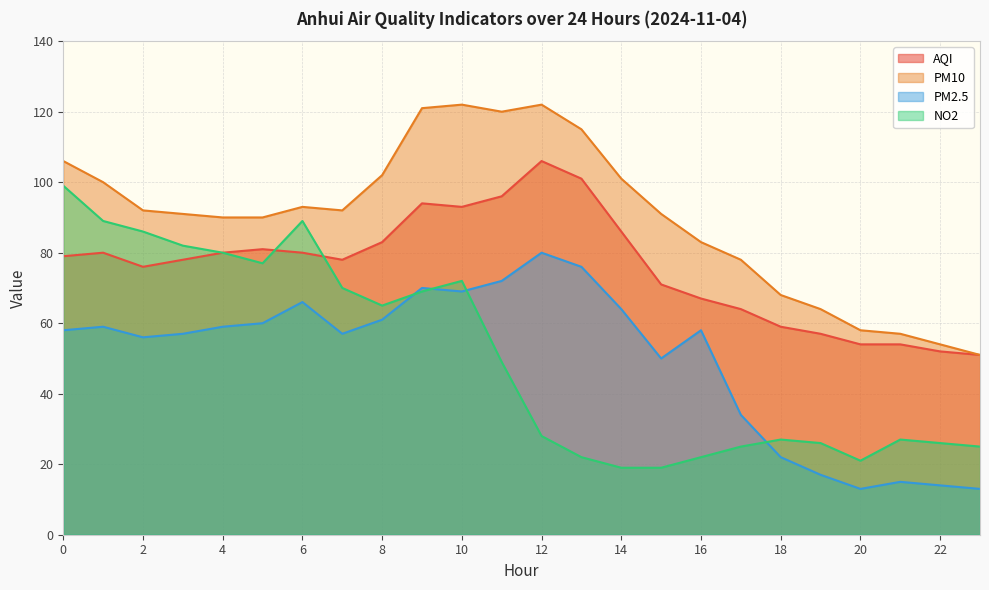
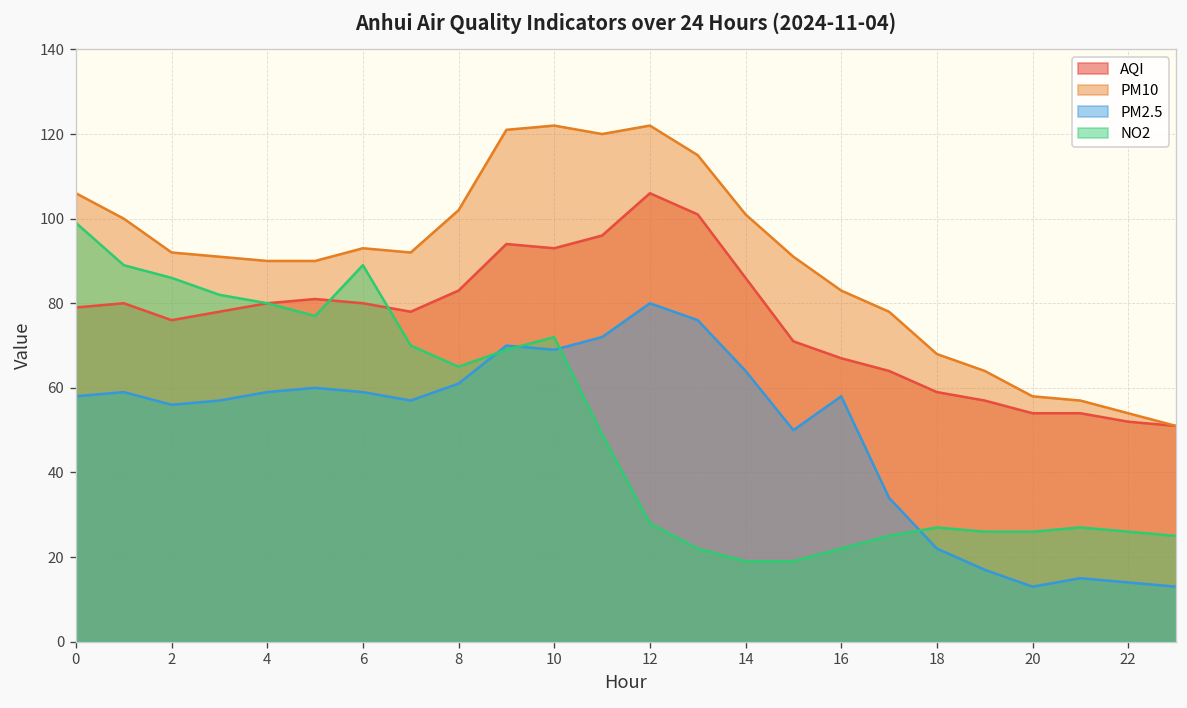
  {
    "PM2.5": {
      "0": 58,
      "2": 56,
      "4": 59,
-     "6": 66,
+     "6": 59,
      "8": 61,
      "10": 69,
      "12": 80,
      "14": 64,
      "16": 58,
      "18": 22,
      "20": 13,
      "22": 14
    },
    "NO2": {
      "0": 99,
      "2": 86,
      "6": 89,
      "8": 65,
      "10": 72,
      "12": 28,
      "14": 19,
      "16": 22,
      "18": 27,
-     "20": 21,
+     "20": 26,
      "22": 26
    }
  }
